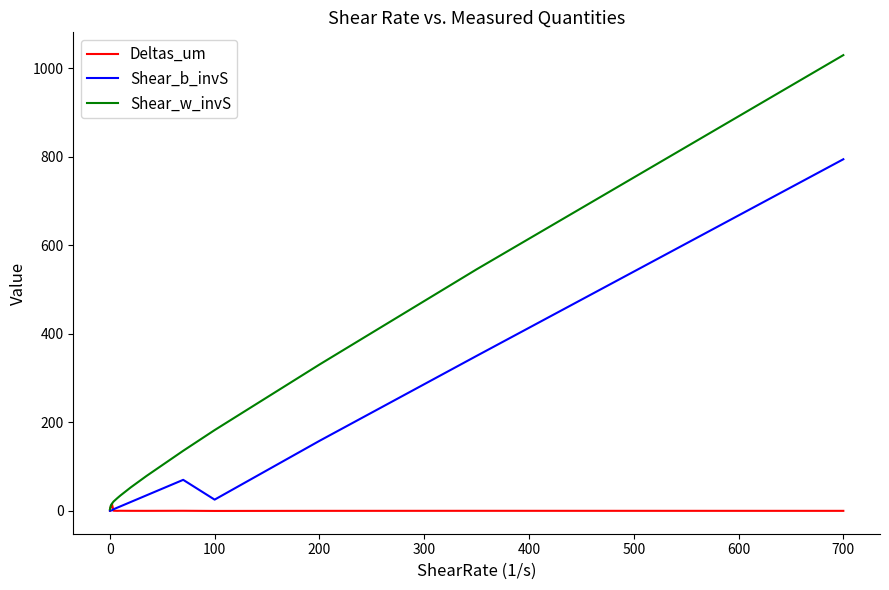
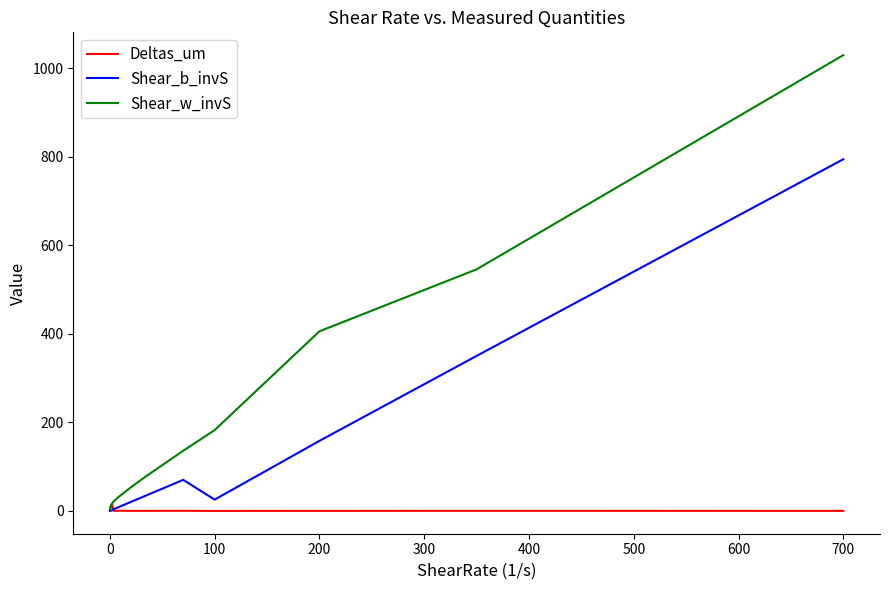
  {
    "Deltas_um": {
      "100": 0,
      "200": 0,
      "700": 0
    },
    "Shear_b_invS": {
      "100": 30,
      "200": 160,
      "700": 790
    },
    "Shear_w_invS": {
      "100": 180,
-     "200": 330,
+     "200": 410,
      "700": 1030
    }
  }
